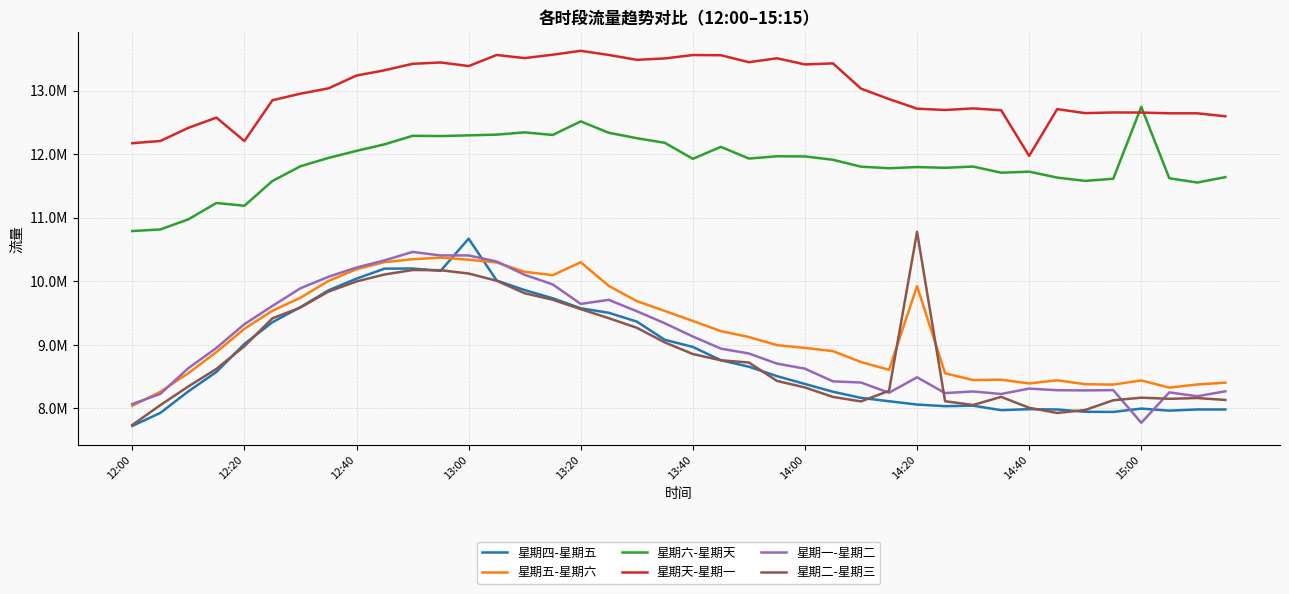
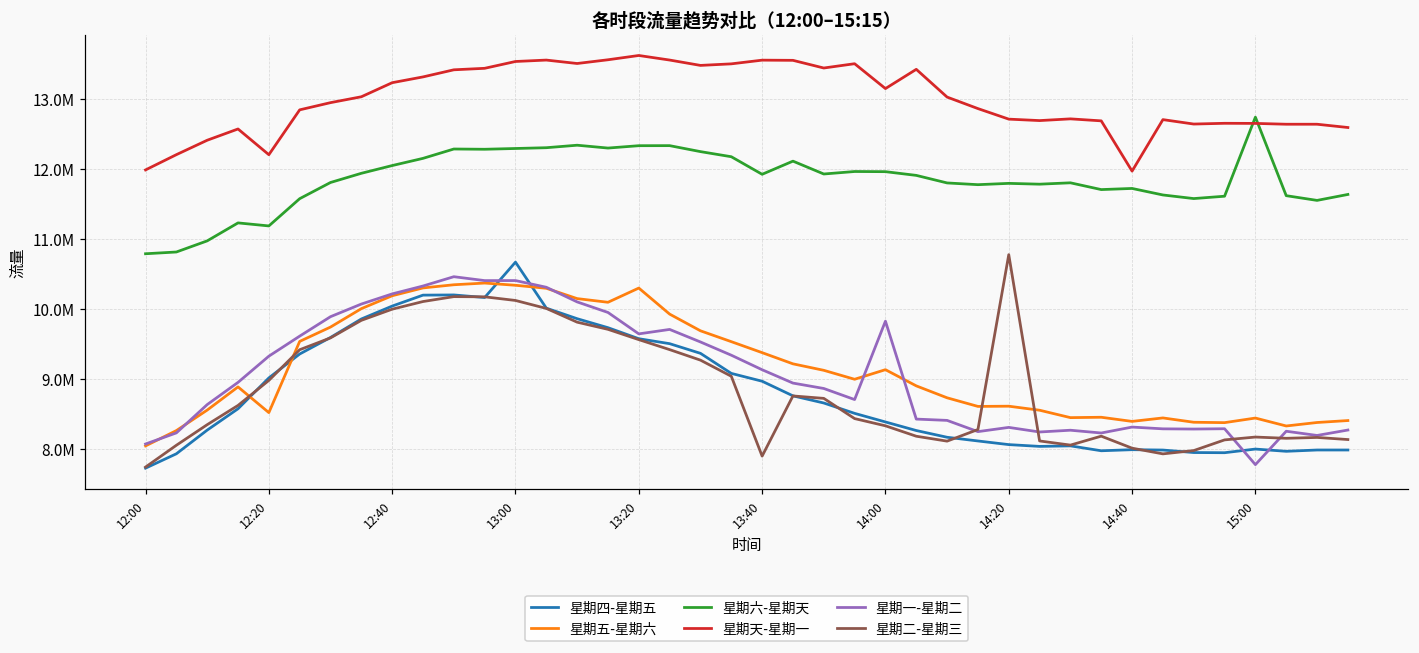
  {
    "星期四-星期五": {
      "12:40": 10000000,
      "13:00": 10700000,
      "13:40": 9000000,
      "14:00": 8400000,
      "14:20": 8100000,
      "15:00": 8000000
    },
    "星期五-星期六": {
-     "12:20": 9300000,
+     "12:20": 8500000,
      "13:00": 10300000,
      "13:20": 10300000,
      "13:40": 9400000,
-     "14:00": 9000000,
-     "14:20": 9900000,
+     "14:00": 9100000,
+     "14:20": 8600000,
      "14:40": 8400000,
      "15:00": 8400000
    },
    "星期六-星期天": {
      "12:00": 10800000,
      "12:20": 11200000,
      "12:40": 12100000,
      "13:00": 12300000,
-     "13:20": 12500000,
+     "13:20": 12300000,
      "13:40": 11900000,
      "14:00": 12000000,
      "14:20": 11800000,
      "14:40": 11700000,
      "15:00": 12700000
    },
    "星期天-星期一": {
-     "12:00": 12200000,
+     "12:00": 12000000,
      "12:20": 12200000,
      "12:40": 13200000,
-     "13:00": 13400000,
+     "13:00": 13500000,
      "13:20": 13600000,
      "13:40": 13600000,
-     "14:00": 13400000,
+     "14:00": 13200000,
      "14:20": 12700000,
      "14:40": 12000000,
      "15:00": 12700000
    },
    "星期一-星期二": {
      "12:20": 9300000,
      "13:00": 10400000,
      "13:20": 9600000,
      "13:40": 9100000,
-     "14:00": 8600000,
-     "14:20": 8500000,
+     "14:00": 9800000,
+     "14:20": 8300000,
      "14:40": 8300000,
      "15:00": 7800000
    },
    "星期二-星期三": {
      "12:40": 10000000,
      "13:00": 10100000,
-     "13:40": 8900000,
+     "13:40": 7900000,
      "14:00": 8300000,
      "14:20": 10800000,
      "15:00": 8200000
    }
  }
